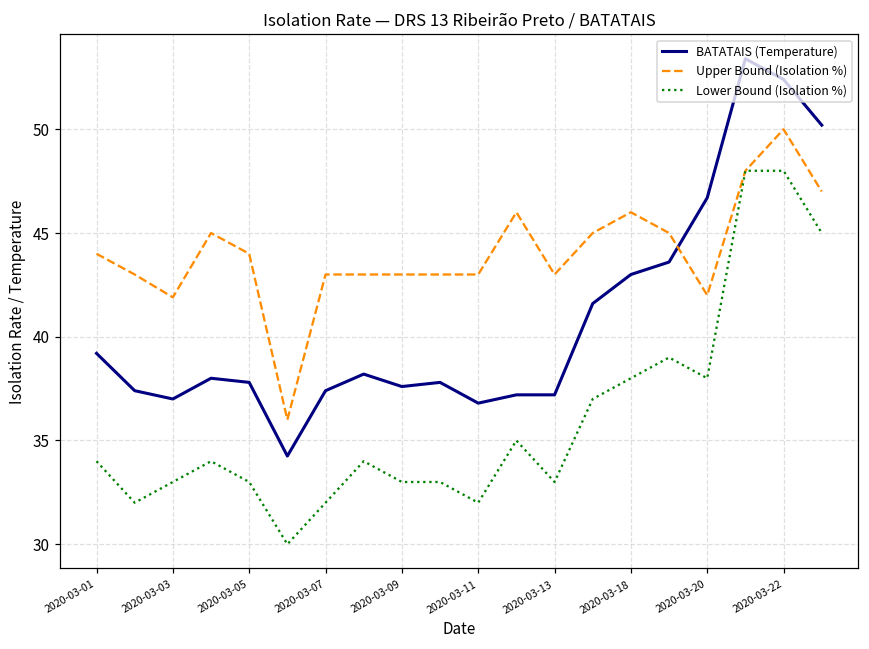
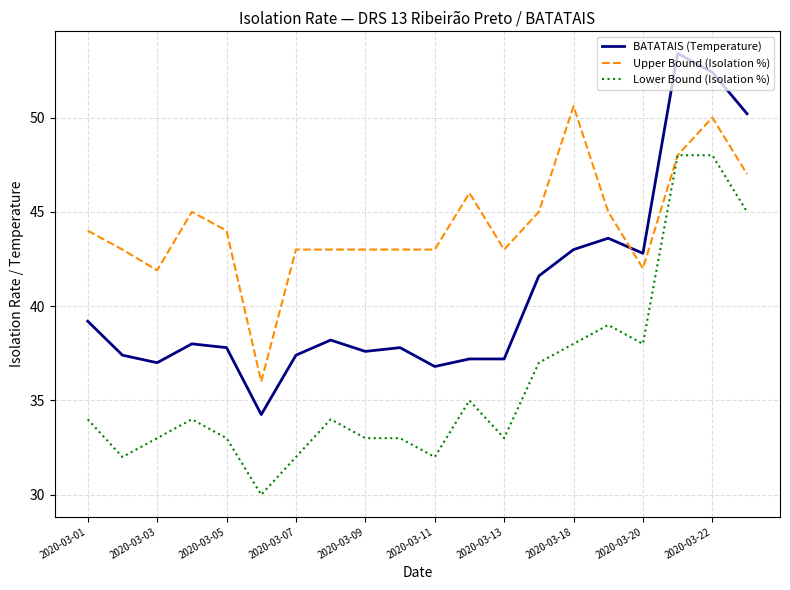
  {
    "BATATAIS (Temperature)": {
      "2020-03-01": 39.2,
      "2020-03-03": 37.0,
      "2020-03-05": 37.8,
      "2020-03-07": 37.4,
      "2020-03-09": 37.6,
      "2020-03-11": 36.8,
      "2020-03-13": 37.2,
      "2020-03-18": 43.0,
-     "2020-03-20": 46.7
+     "2020-03-20": 42.8
    },
    "Upper Bound (Isolation %)": {
      "2020-03-01": 44.0,
      "2020-03-03": 41.9,
      "2020-03-05": 44.0,
      "2020-03-07": 43.0,
      "2020-03-09": 43.0,
      "2020-03-11": 43.0,
      "2020-03-13": 43.0,
-     "2020-03-18": 46.0,
+     "2020-03-18": 50.6,
      "2020-03-20": 42.0,
      "2020-03-22": 50.0
    },
    "Lower Bound (Isolation %)": {
      "2020-03-01": 34.0,
      "2020-03-03": 33.0,
      "2020-03-05": 33.0,
      "2020-03-07": 32.0,
      "2020-03-09": 33.0,
      "2020-03-11": 32.0,
      "2020-03-13": 33.0,
      "2020-03-18": 38.0,
      "2020-03-20": 38.0,
      "2020-03-22": 48.0
    }
  }
